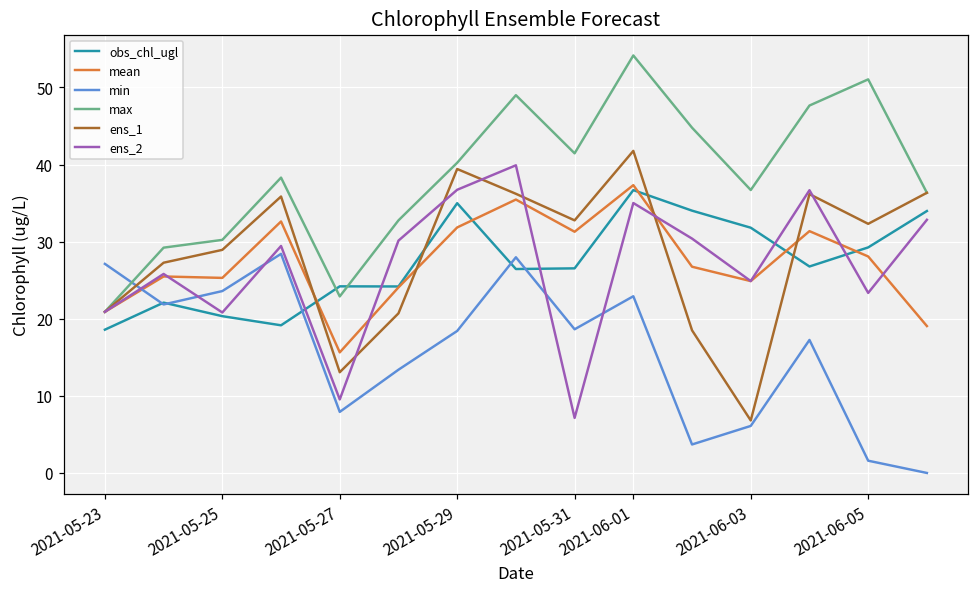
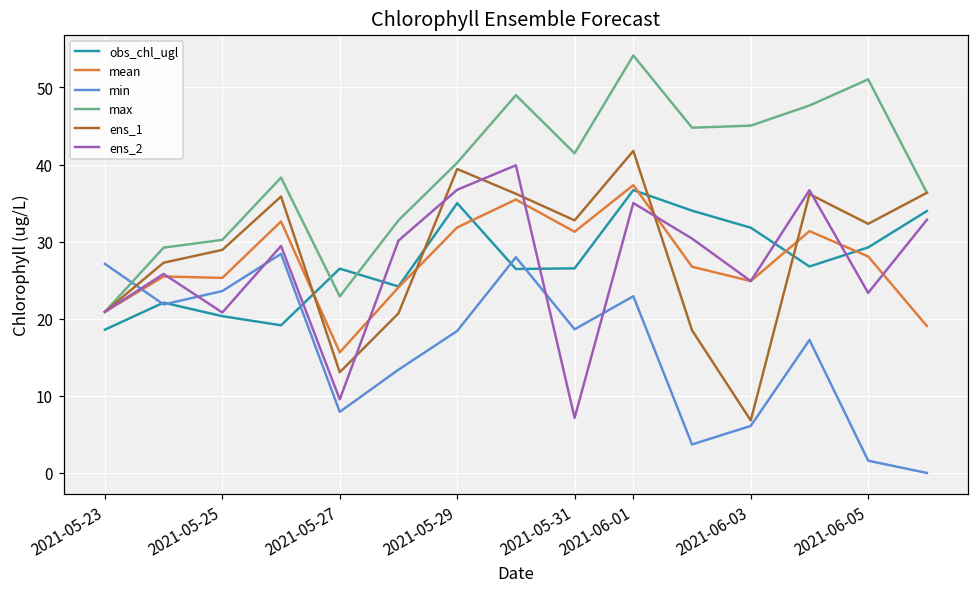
  {
    "obs_chl_ugl": {
      "2021-05-23": 19,
      "2021-05-25": 20,
-     "2021-05-27": 24,
+     "2021-05-27": 26,
      "2021-05-29": 35,
      "2021-05-31": 27,
      "2021-06-01": 37,
      "2021-06-03": 32,
      "2021-06-05": 29
    },
    "min": {
      "2021-05-23": 27,
      "2021-05-25": 24,
      "2021-05-27": 8,
      "2021-05-29": 18,
      "2021-05-31": 19,
      "2021-06-01": 23,
      "2021-06-03": 6,
      "2021-06-05": 2
    },
    "max": {
      "2021-05-25": 30,
      "2021-05-27": 23,
      "2021-05-29": 40,
      "2021-05-31": 41,
      "2021-06-01": 54,
-     "2021-06-03": 37,
+     "2021-06-03": 45,
      "2021-06-05": 51
    },
    "ens_2": {
      "2021-05-25": 21,
      "2021-05-27": 10,
      "2021-05-29": 37,
      "2021-05-31": 7,
      "2021-06-01": 35,
      "2021-06-05": 23
    }
  }
